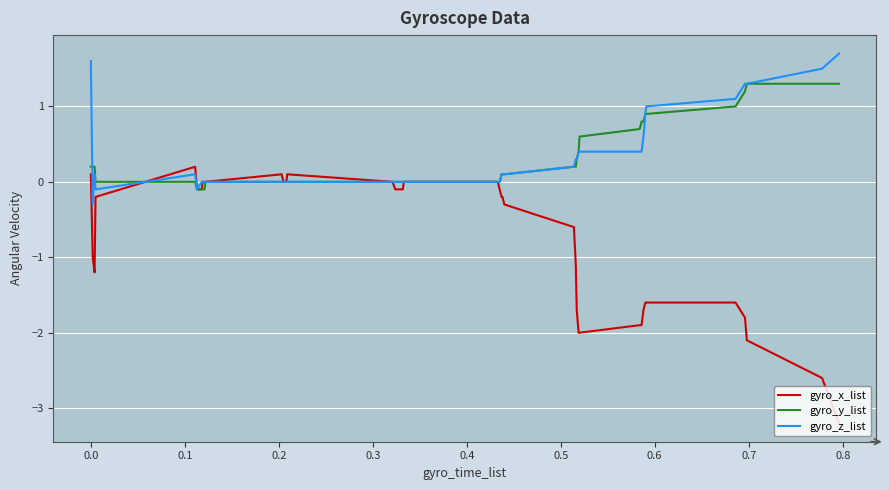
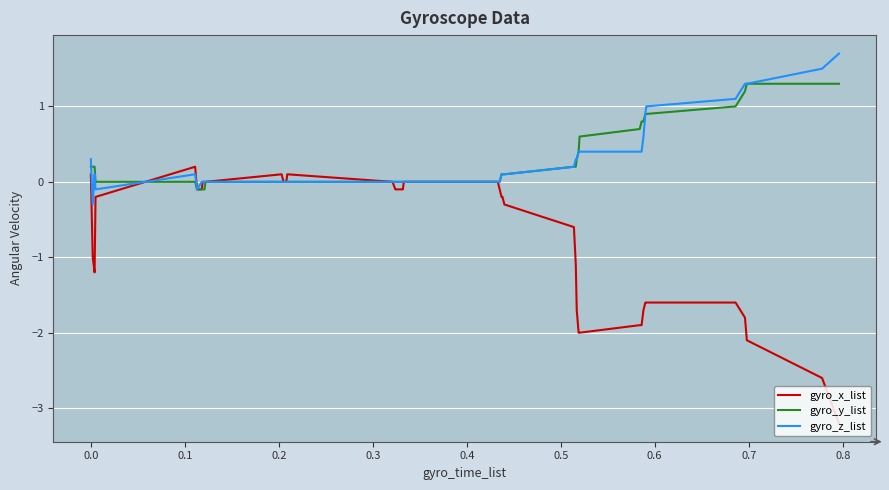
  {
    "gyro_x_list": {
      "0.0": 0.1
    },
    "gyro_y_list": {
      "0.0": 0.2
    },
    "gyro_z_list": {
-     "0.0": 1.6
+     "0.0": 0.3
    }
  }
